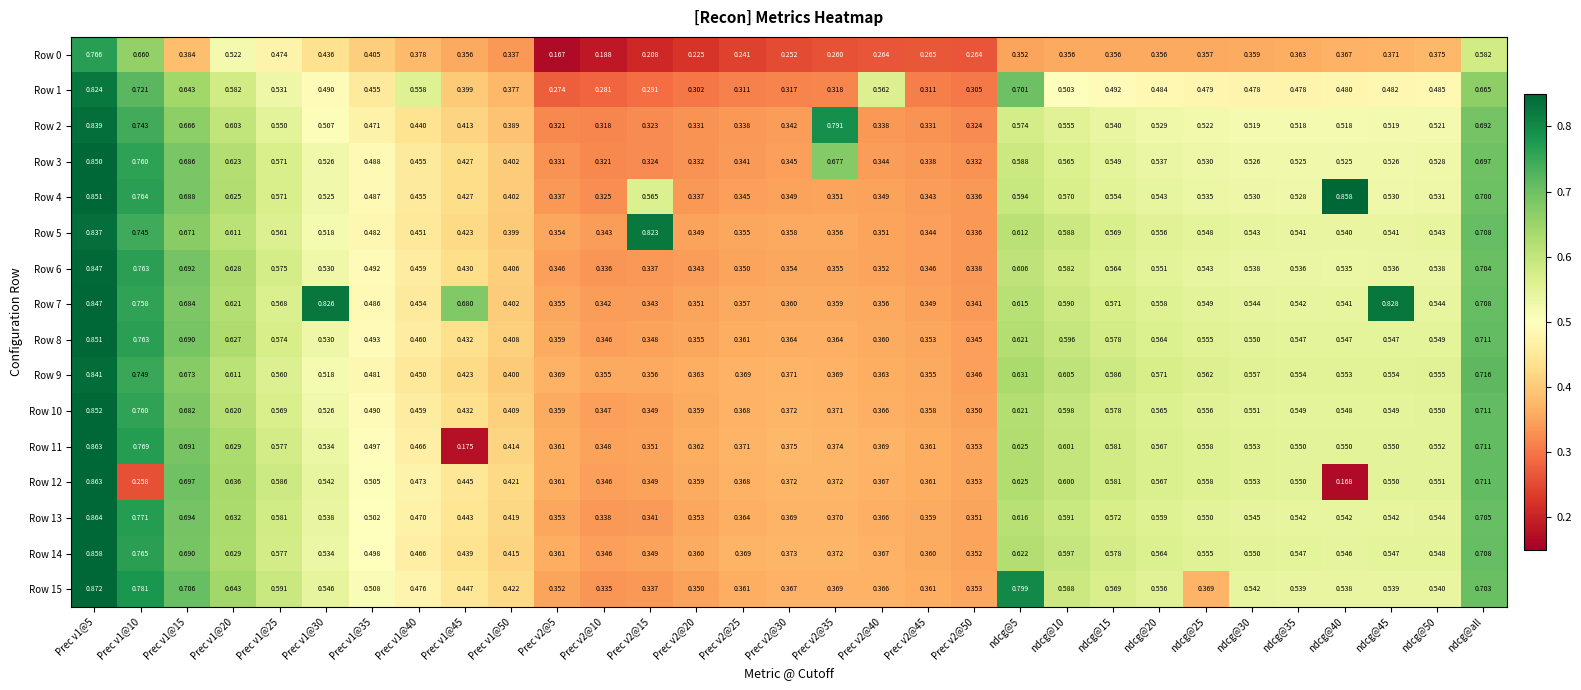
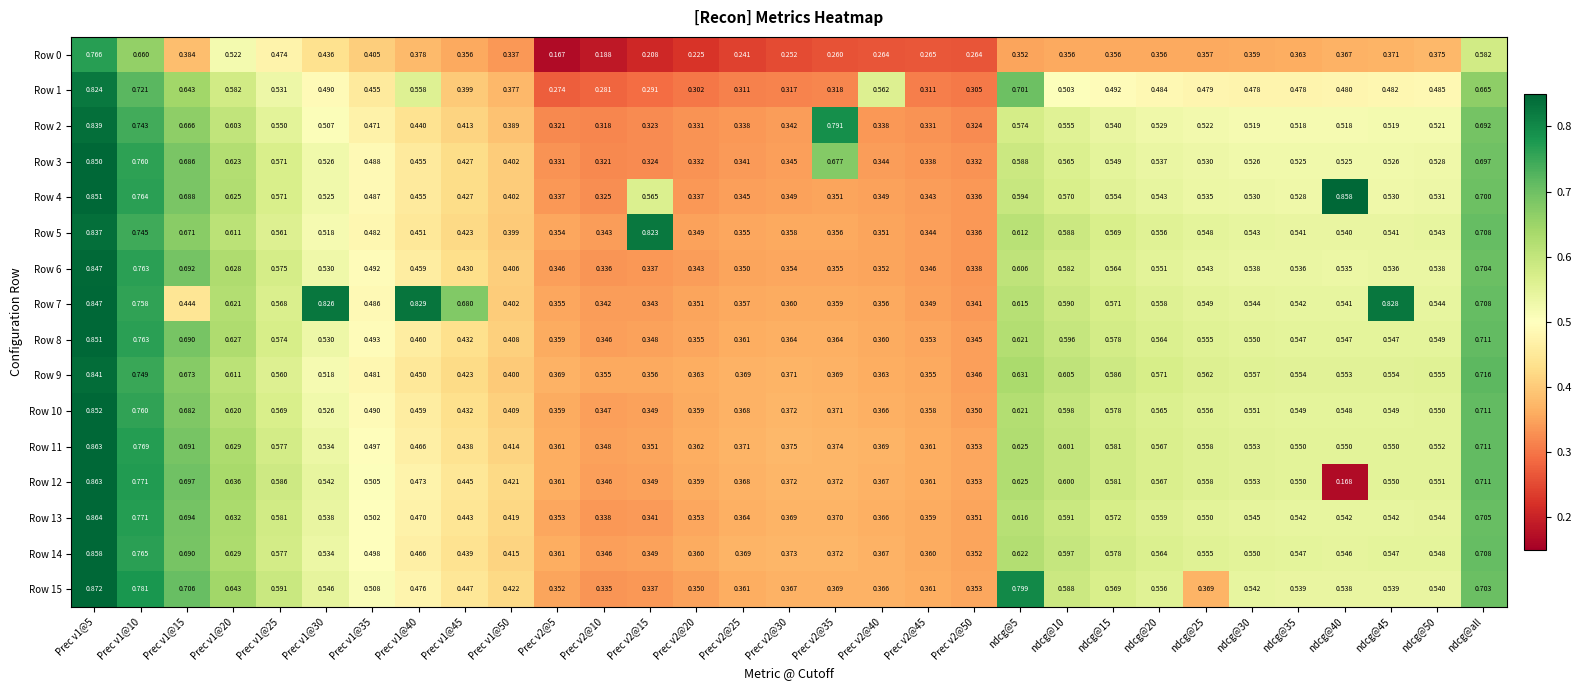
  {
    "Row 7": {
      "Prec v1@5": 0.847,
      "Prec v1@10": 0.758,
-     "Prec v1@15": 0.684,
+     "Prec v1@15": 0.444,
      "Prec v1@20": 0.621,
      "Prec v1@25": 0.568,
      "Prec v1@30": 0.826,
      "Prec v1@35": 0.486,
-     "Prec v1@40": 0.454,
+     "Prec v1@40": 0.829,
      "Prec v1@45": 0.680,
      "Prec v1@50": 0.402,
      "Prec v2@5": 0.355,
      "Prec v2@10": 0.342,
      "Prec v2@15": 0.343,
      "Prec v2@20": 0.351,
      "Prec v2@25": 0.357,
      "Prec v2@30": 0.360,
      "Prec v2@35": 0.359,
      "Prec v2@40": 0.356,
      "Prec v2@45": 0.349,
      "Prec v2@50": 0.341,
      "ndcg@5": 0.615,
      "ndcg@10": 0.590,
      "ndcg@15": 0.571,
      "ndcg@20": 0.558,
      "ndcg@25": 0.549,
      "ndcg@30": 0.544,
      "ndcg@35": 0.542,
      "ndcg@40": 0.541,
      "ndcg@45": 0.828,
      "ndcg@50": 0.544,
      "ndcg@all": 0.708
    },
    "Row 11": {
      "Prec v1@5": 0.863,
      "Prec v1@10": 0.769,
      "Prec v1@15": 0.691,
      "Prec v1@20": 0.629,
      "Prec v1@25": 0.577,
      "Prec v1@30": 0.534,
      "Prec v1@35": 0.497,
      "Prec v1@40": 0.466,
-     "Prec v1@45": 0.175,
+     "Prec v1@45": 0.438,
      "Prec v1@50": 0.414,
      "Prec v2@5": 0.361,
      "Prec v2@10": 0.348,
      "Prec v2@15": 0.351,
      "Prec v2@20": 0.362,
      "Prec v2@25": 0.371,
      "Prec v2@30": 0.375,
      "Prec v2@35": 0.374,
      "Prec v2@40": 0.369,
      "Prec v2@45": 0.361,
      "Prec v2@50": 0.353,
      "ndcg@5": 0.625,
      "ndcg@10": 0.601,
      "ndcg@15": 0.581,
      "ndcg@20": 0.567,
      "ndcg@25": 0.558,
      "ndcg@30": 0.553,
      "ndcg@35": 0.550,
      "ndcg@40": 0.550,
      "ndcg@45": 0.550,
      "ndcg@50": 0.552,
      "ndcg@all": 0.711
    },
    "Row 12": {
      "Prec v1@5": 0.863,
-     "Prec v1@10": 0.258,
+     "Prec v1@10": 0.771,
      "Prec v1@15": 0.697,
      "Prec v1@20": 0.636,
      "Prec v1@25": 0.586,
      "Prec v1@30": 0.542,
      "Prec v1@35": 0.505,
      "Prec v1@40": 0.473,
      "Prec v1@45": 0.445,
      "Prec v1@50": 0.421,
      "Prec v2@5": 0.361,
      "Prec v2@10": 0.346,
      "Prec v2@15": 0.349,
      "Prec v2@20": 0.359,
      "Prec v2@25": 0.368,
      "Prec v2@30": 0.372,
      "Prec v2@35": 0.372,
      "Prec v2@40": 0.367,
      "Prec v2@45": 0.361,
      "Prec v2@50": 0.353,
      "ndcg@5": 0.625,
      "ndcg@10": 0.600,
      "ndcg@15": 0.581,
      "ndcg@20": 0.567,
      "ndcg@25": 0.558,
      "ndcg@30": 0.553,
      "ndcg@35": 0.550,
      "ndcg@40": 0.168,
      "ndcg@45": 0.550,
      "ndcg@50": 0.551,
      "ndcg@all": 0.711
    }
  }
